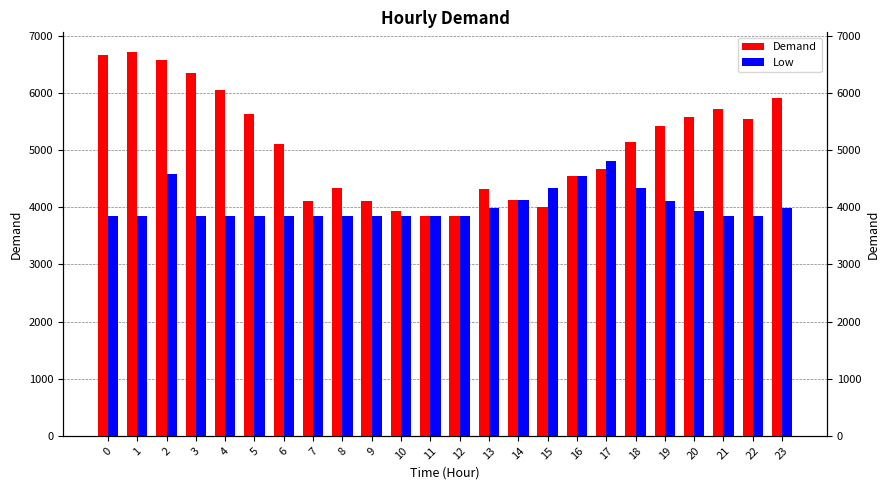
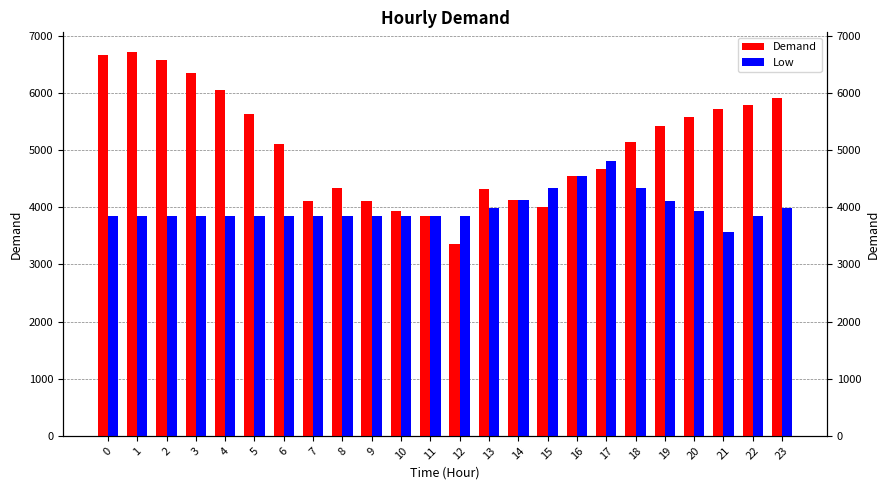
  {
    "Demand": {
      "0": 6700,
      "1": 6700,
      "2": 6600,
      "3": 6300,
      "4": 6100,
      "5": 5600,
      "6": 5100,
      "7": 4100,
      "8": 4300,
      "9": 4100,
      "10": 3900,
      "11": 3800,
-     "12": 3900,
+     "12": 3400,
      "13": 4300,
      "14": 4100,
      "15": 4000,
      "16": 4600,
      "17": 4700,
      "18": 5100,
      "19": 5400,
      "20": 5600,
      "21": 5700,
-     "22": 5500,
+     "22": 5800,
      "23": 5900
    },
    "Low": {
      "0": 3800,
      "1": 3800,
-     "2": 4600,
+     "2": 3800,
      "3": 3800,
      "4": 3800,
      "5": 3800,
      "6": 3800,
      "7": 3800,
      "8": 3800,
      "9": 3800,
      "10": 3800,
      "11": 3800,
      "12": 3800,
      "13": 4000,
      "14": 4100,
      "15": 4300,
      "16": 4600,
      "17": 4800,
      "18": 4300,
      "19": 4100,
      "20": 3900,
-     "21": 3800,
+     "21": 3600,
      "22": 3900,
      "23": 4000
    }
  }
